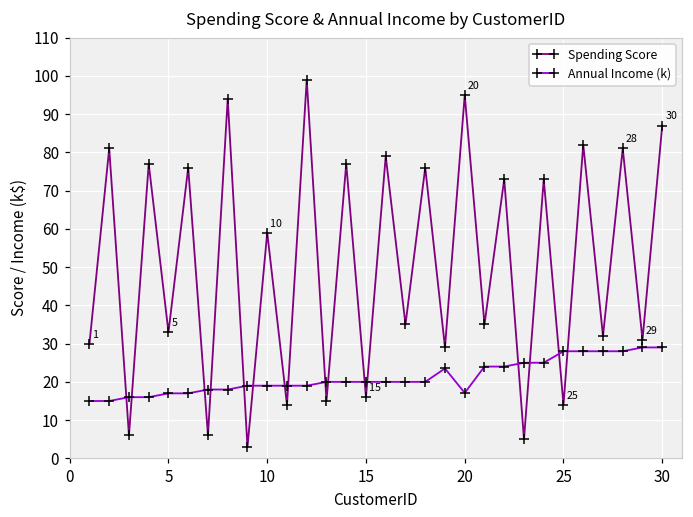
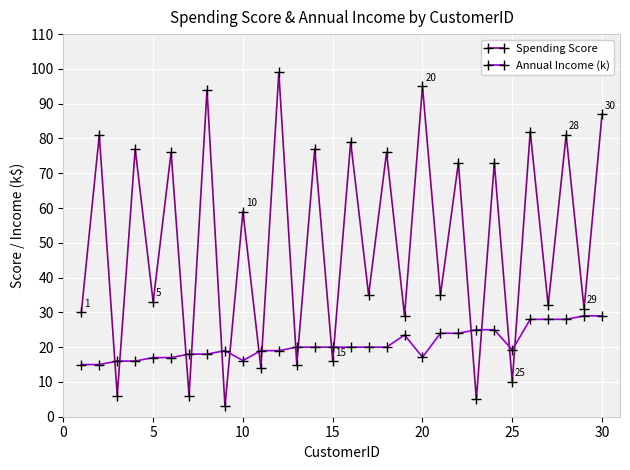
  {
    "Spending Score": {
      "15": 16,
-     "25": 14
+     "25": 10
    },
    "Annual Income (k)": {
      "5": 17,
-     "10": 19,
+     "10": 16,
      "20": 17,
-     "25": 28
+     "25": 19
    }
  }
